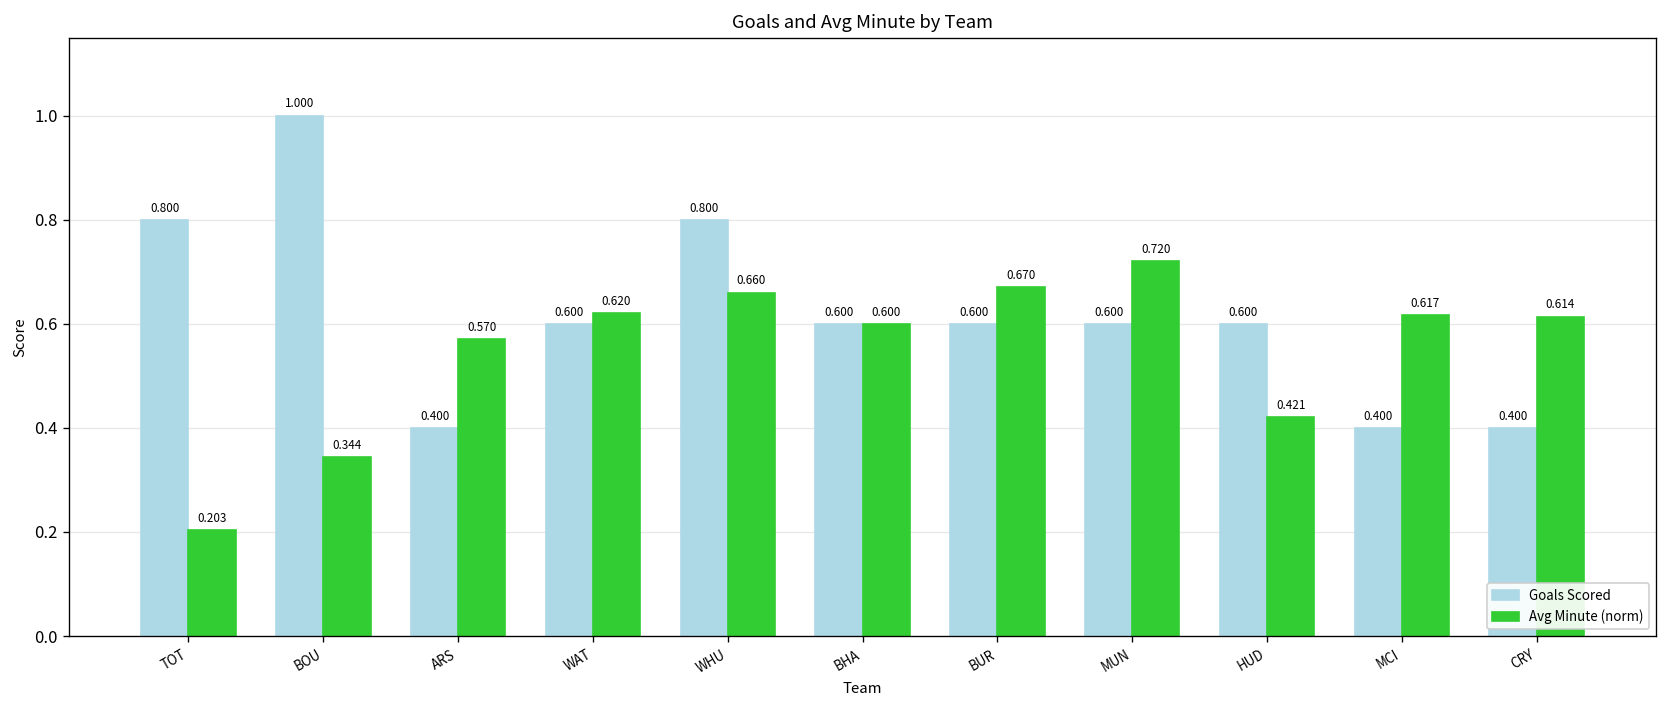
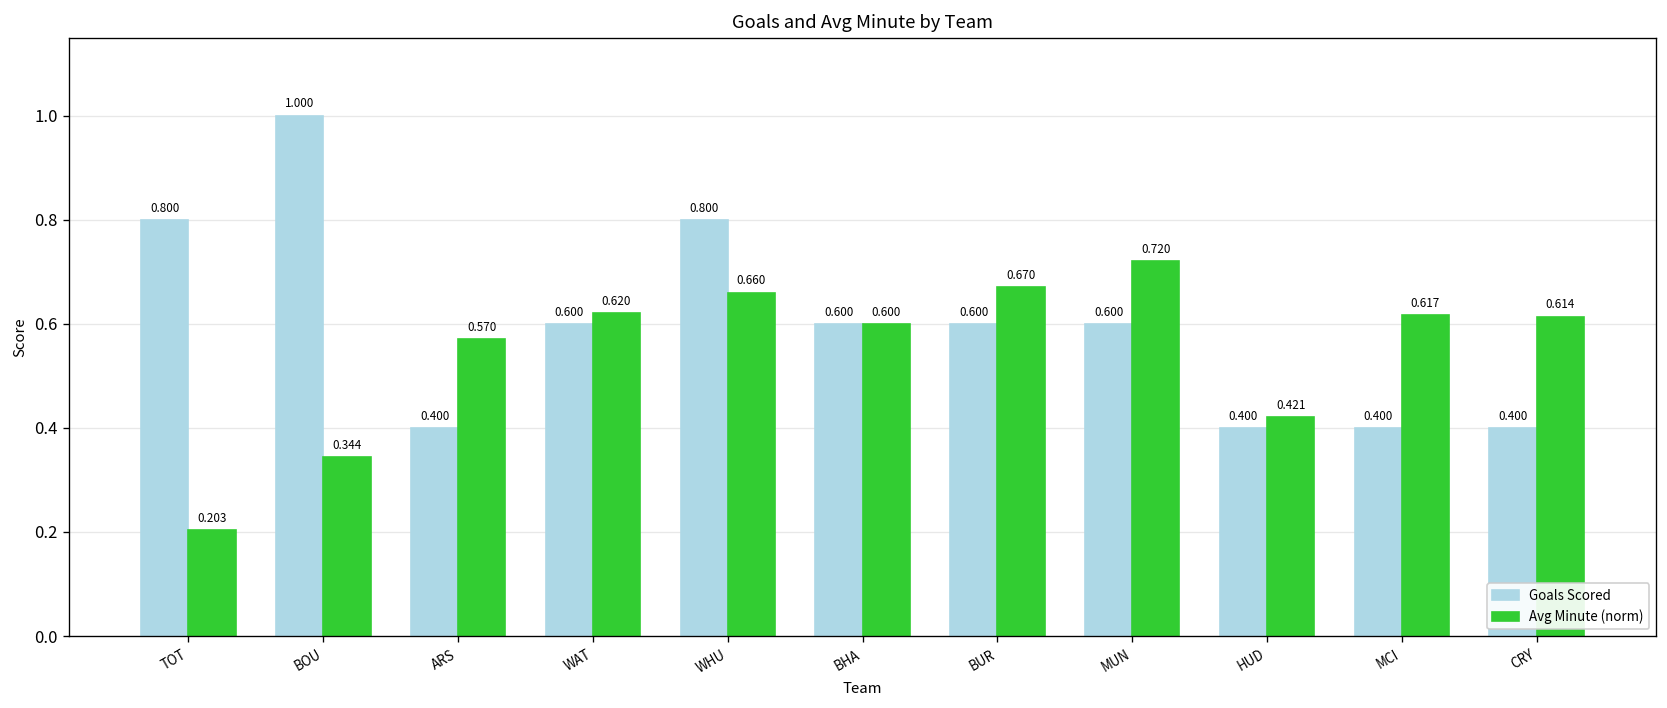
  {
    "Goals Scored": {
      "TOT": 0.800,
      "BOU": 1.000,
      "ARS": 0.400,
      "WAT": 0.600,
      "WHU": 0.800,
      "BHA": 0.600,
      "BUR": 0.600,
      "MUN": 0.600,
-     "HUD": 0.600,
+     "HUD": 0.400,
      "MCI": 0.400,
      "CRY": 0.400
    },
    "Avg Minute (norm)": {
      "TOT": 0.203,
      "BOU": 0.344,
      "ARS": 0.570,
      "WAT": 0.620,
      "WHU": 0.660,
      "BHA": 0.600,
      "BUR": 0.670,
      "MUN": 0.720,
      "HUD": 0.421,
      "MCI": 0.617,
      "CRY": 0.614
    }
  }
